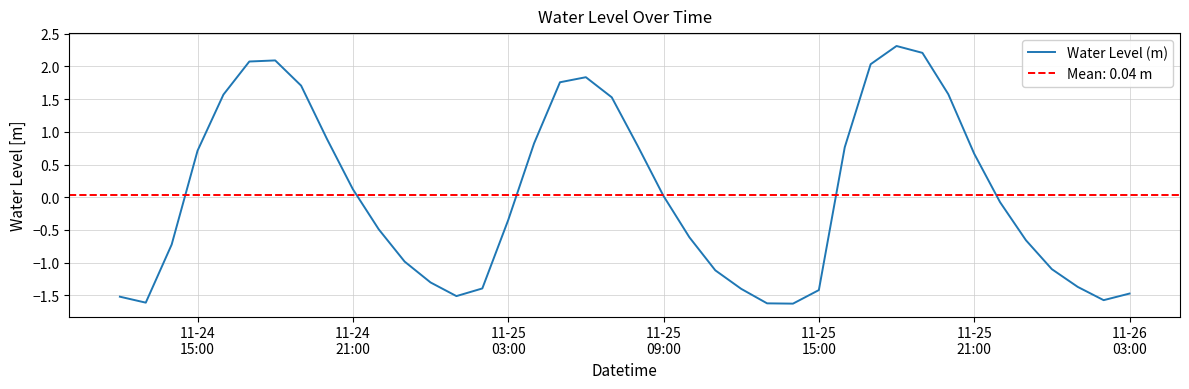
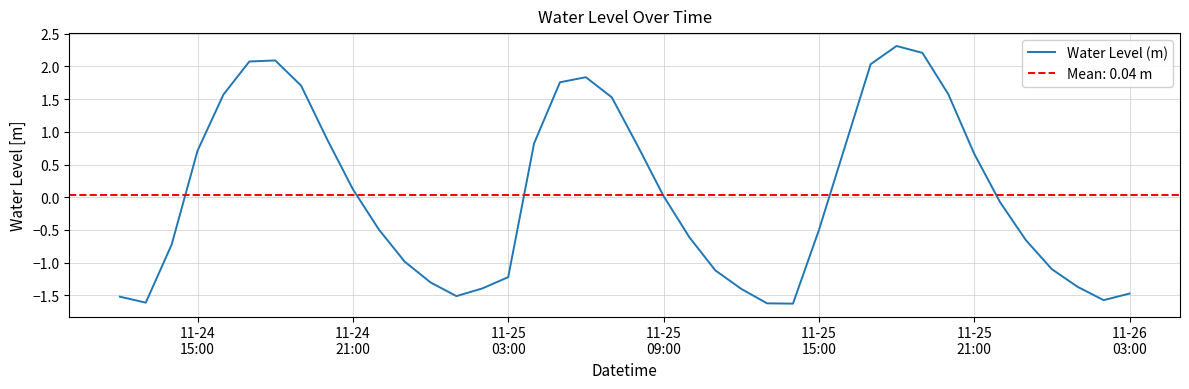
  {
    "11-24 15:00": 0.7,
    "11-24 21:00": 0.1,
-   "11-25 03:00": -0.3,
+   "11-25 03:00": -1.2,
    "11-25 09:00": 0.0,
-   "11-25 15:00": -1.4,
+   "11-25 15:00": -0.5,
    "11-25 21:00": 0.7,
    "11-26 03:00": -1.5
  }
